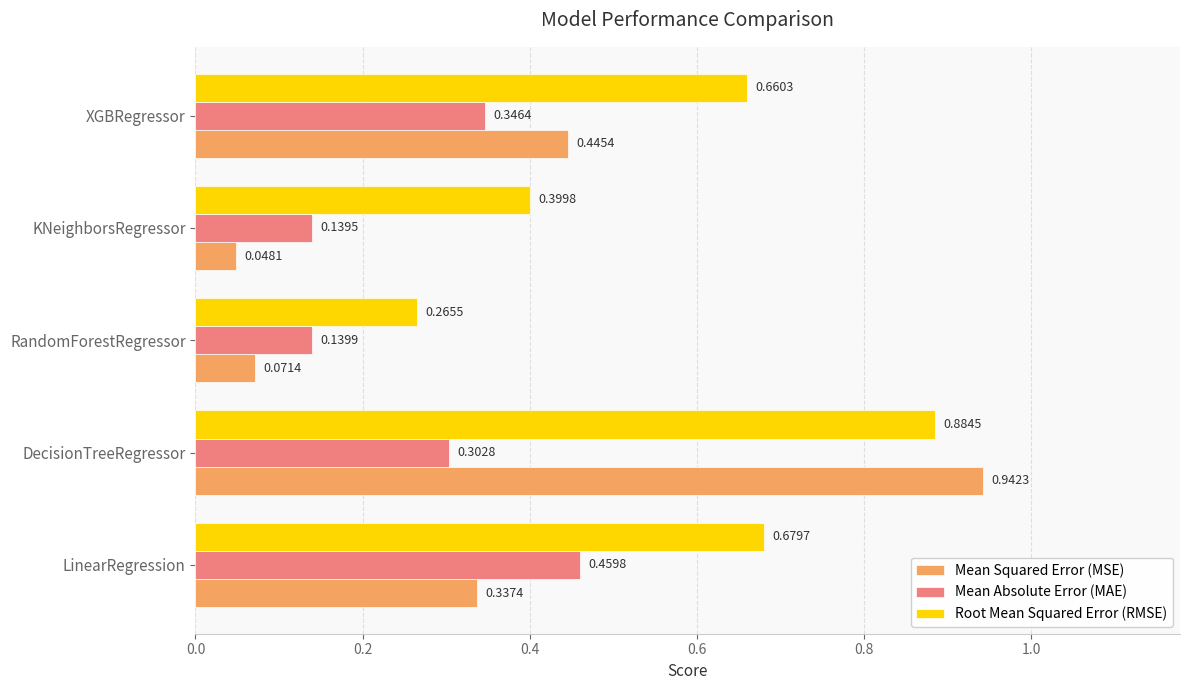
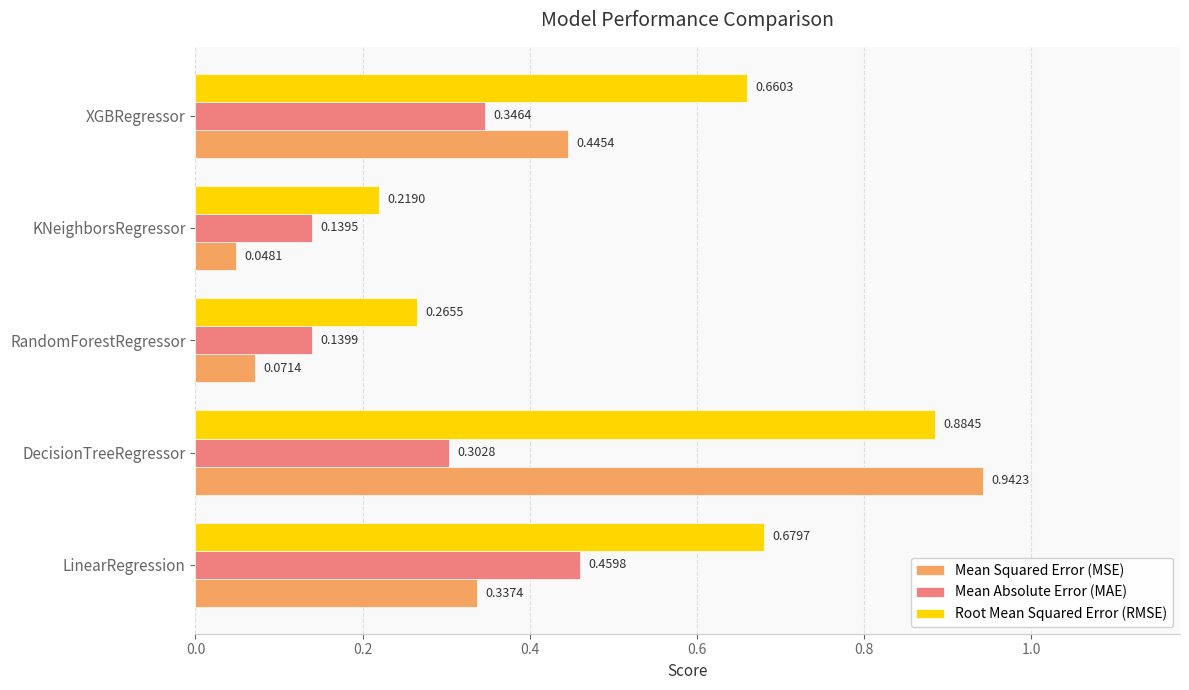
  {
    "Root Mean Squared Error (RMSE)": {
      "XGBRegressor": 0.6603,
-     "KNeighborsRegressor": 0.3998,
+     "KNeighborsRegressor": 0.2190,
      "RandomForestRegressor": 0.2655,
      "DecisionTreeRegressor": 0.8845,
      "LinearRegression": 0.6797
    }
  }
